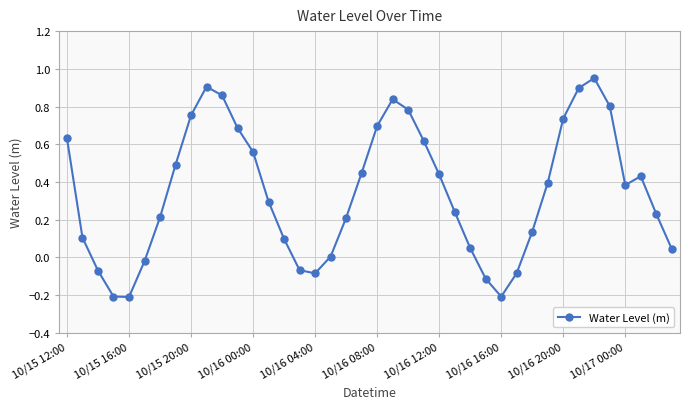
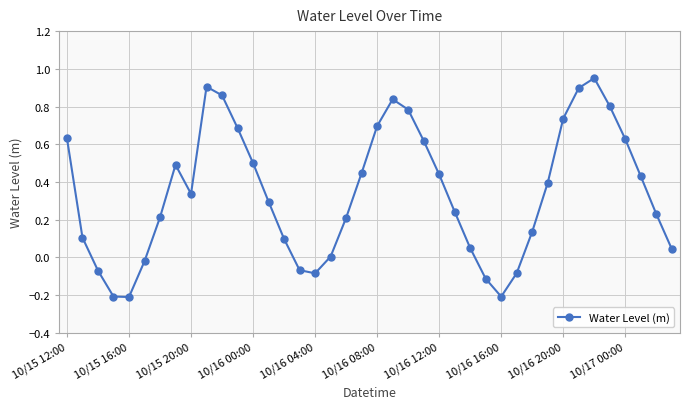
  {
    "10/15 12:00": 0.63,
    "10/15 16:00": -0.21,
-   "10/15 20:00": 0.75,
-   "10/16 00:00": 0.56,
+   "10/15 20:00": 0.34,
+   "10/16 00:00": 0.50,
    "10/16 04:00": -0.09,
    "10/16 08:00": 0.70,
    "10/16 12:00": 0.44,
    "10/16 16:00": -0.21,
    "10/16 20:00": 0.74,
-   "10/17 00:00": 0.38
+   "10/17 00:00": 0.63
  }
